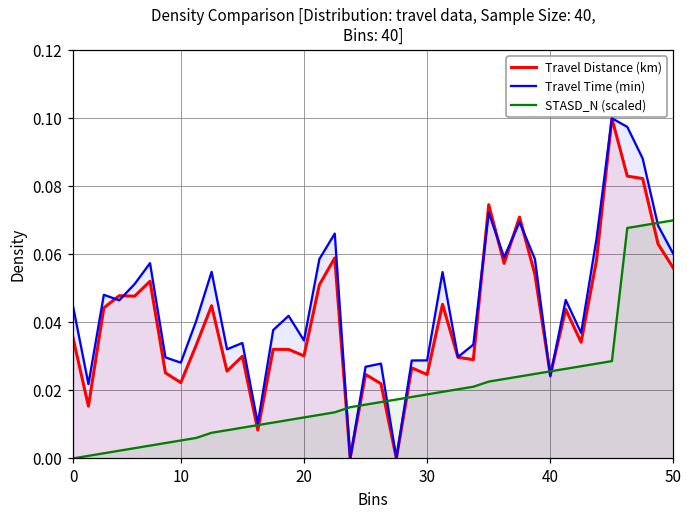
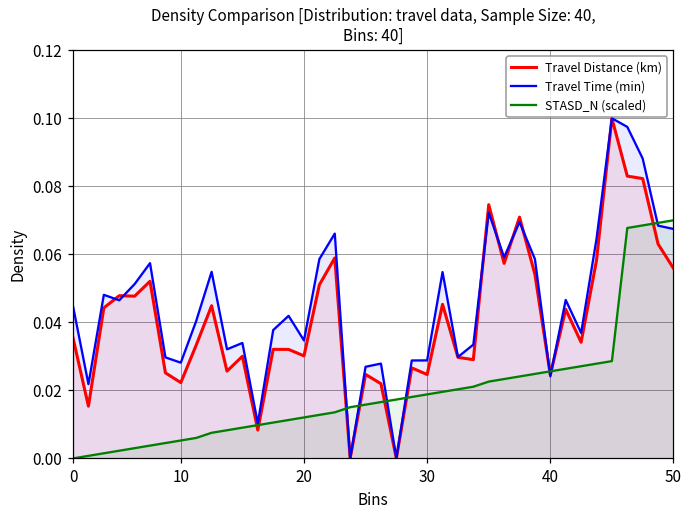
  {
    "Travel Distance (km)": {
      "0": 0.035,
      "50": 0.056
    },
    "Travel Time (min)": {
      "0": 0.045,
-     "50": 0.060
+     "50": 0.067
    },
    "STASD_N (scaled)": {
      "0": 0.000,
      "40": 0.026,
      "50": 0.070
    }
  }
